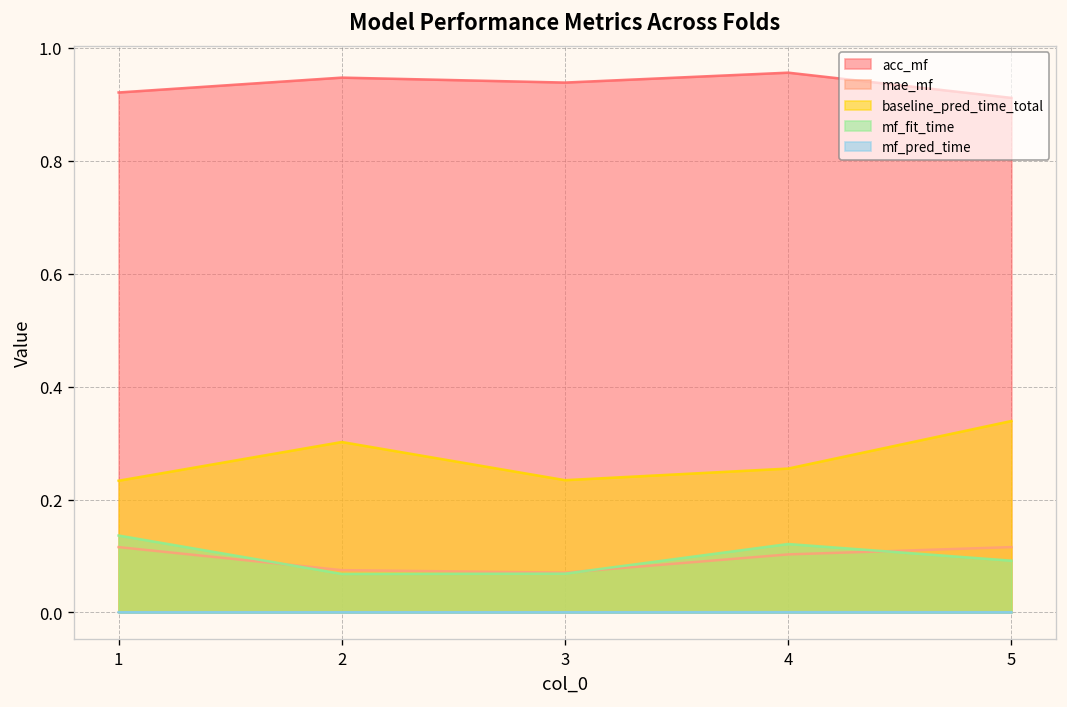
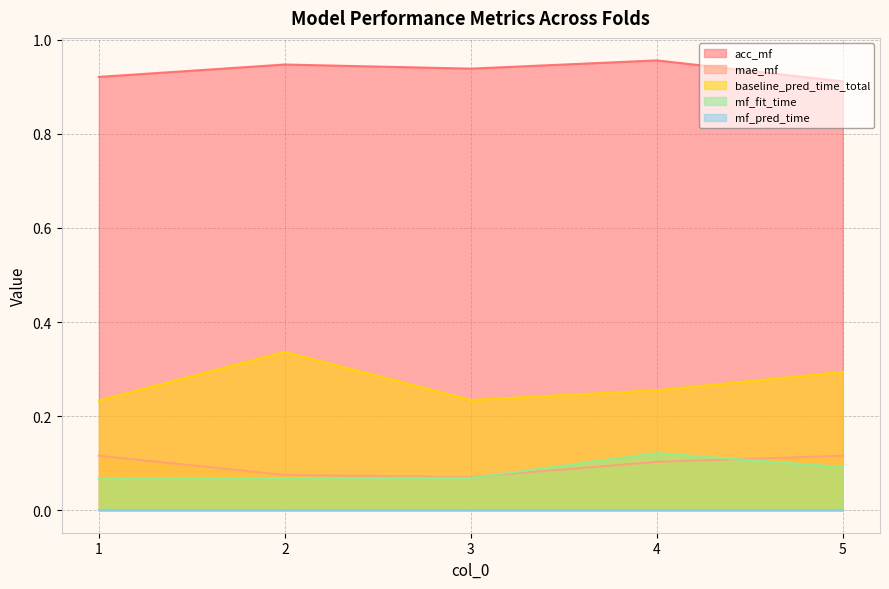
  {
    "baseline_pred_time_total": {
      "1": 0.23,
-     "2": 0.30,
+     "2": 0.34,
      "3": 0.23,
      "4": 0.25,
-     "5": 0.34
+     "5": 0.29
    },
    "mf_fit_time": {
-     "1": 0.14,
+     "1": 0.07,
      "2": 0.07,
      "4": 0.12,
      "5": 0.09
    },
    "mf_pred_time": {
      "1": 0.00,
      "2": 0.00,
      "3": 0.00,
      "4": 0.00,
      "5": 0.00
    }
  }
